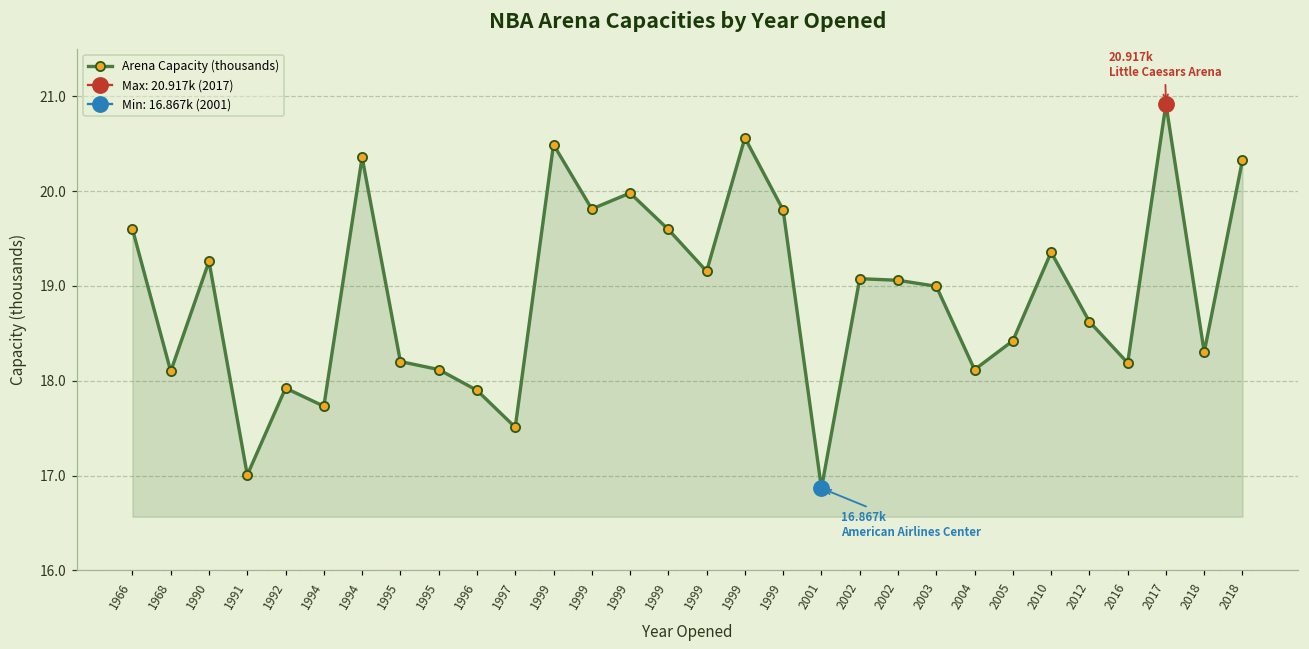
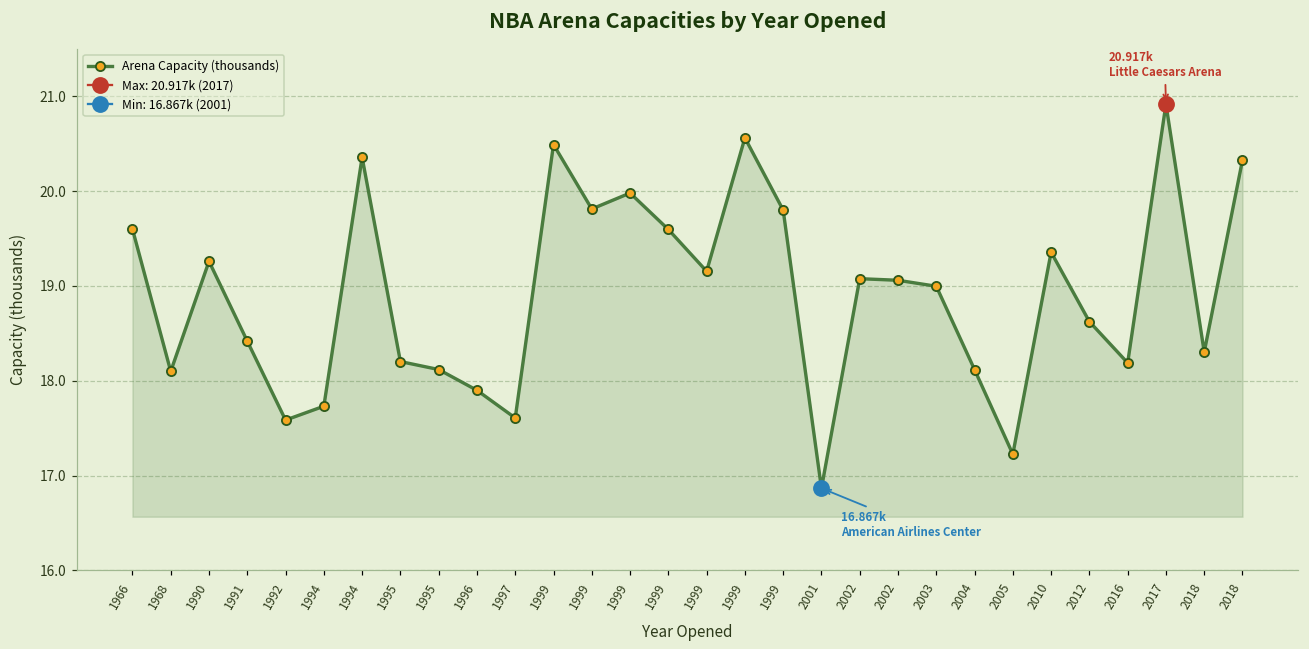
  {
    "Arena Capacity (thousands)": {
      "1966": 19.6,
      "1968": 18.1,
      "1990": 19.3,
-     "1991": 17.0,
-     "1992": 17.9,
+     "1991": 18.4,
+     "1992": 17.6,
      "1996": 17.9,
-     "1997": 17.5,
+     "1997": 17.6,
      "2003": 19.0,
      "2004": 18.1,
-     "2005": 18.4,
+     "2005": 17.2,
      "2010": 19.4,
      "2012": 18.6,
      "2016": 18.2
    }
  }
